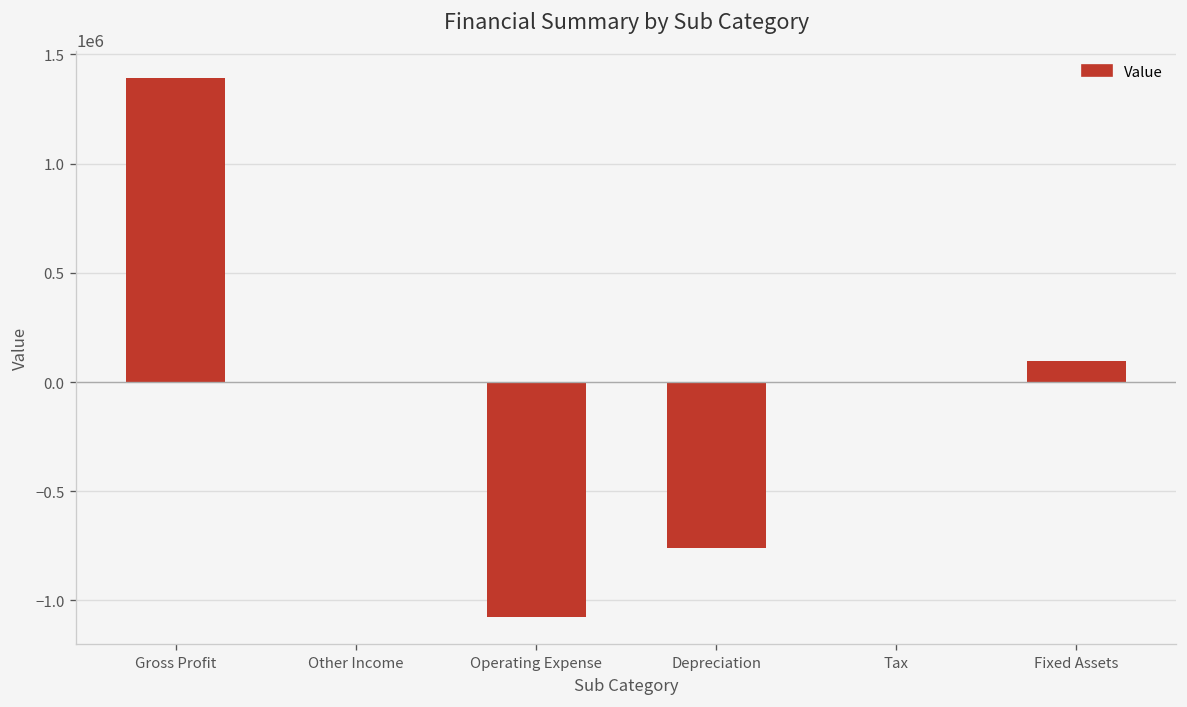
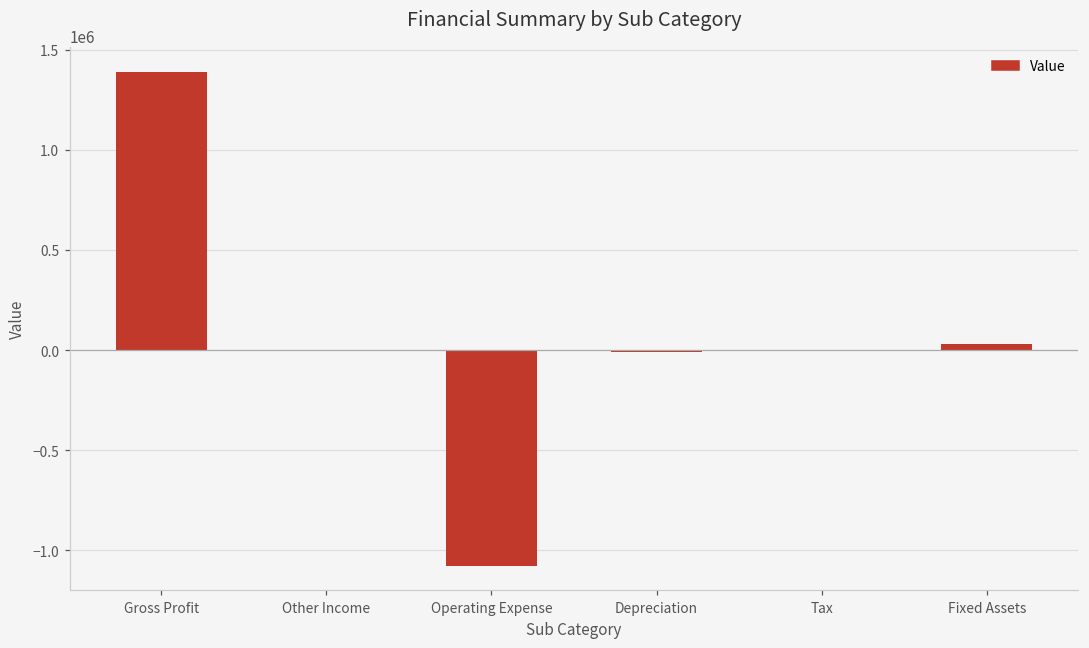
  {
    "Gross Profit": 1390000,
    "Other Income": 0,
    "Operating Expense": -1080000,
-   "Depreciation": -760000,
+   "Depreciation": -10000,
    "Tax": 0,
-   "Fixed Assets": 90000
+   "Fixed Assets": 30000
  }
